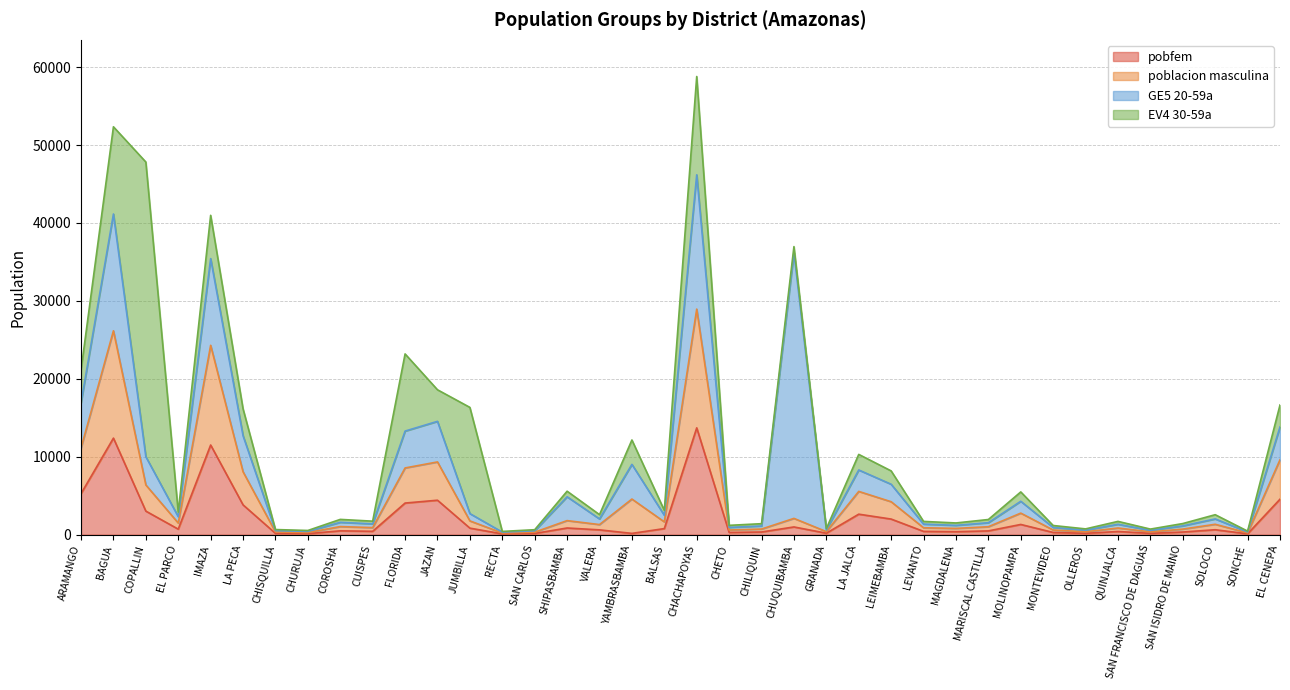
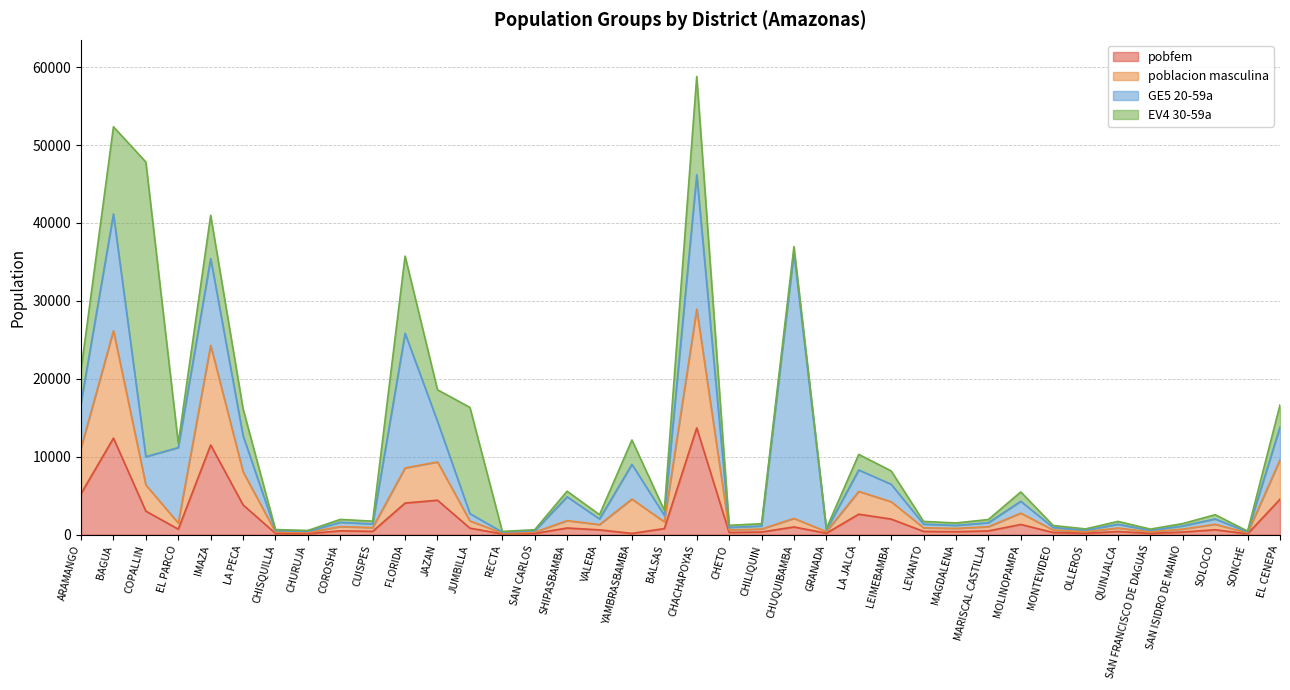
  {
    "GE5 20-59a": {
      "ARAMANGO": 6000,
      "BAGUA": 15000,
      "COPALLIN": 4000,
-     "EL PARCO": 1000,
+     "EL PARCO": 10000,
      "IMAZA": 11000,
      "LA PECA": 5000,
      "COROSHA": 1000,
      "CUISPES": 0,
-     "FLORIDA": 5000,
+     "FLORIDA": 17000,
      "JAZAN": 5000,
      "JUMBILLA": 1000,
      "SHIPASBAMBA": 3000,
      "VALERA": 1000,
      "YAMBRASBAMBA": 4000,
      "BALSAS": 1000,
      "CHACHAPOYAS": 17000,
      "CHUQUIBAMBA": 34000,
      "LA JALCA": 3000,
      "LEIMEBAMBA": 2000,
      "LEVANTO": 0,
      "MARISCAL CASTILLA": 1000,
      "MOLINOPAMPA": 2000,
      "QUINJALCA": 0,
      "SOLOCO": 1000,
      "EL CENEPA": 4000
    },
    "EV4 30-59a": {
      "ARAMANGO": 4000,
      "BAGUA": 11000,
      "COPALLIN": 38000,
      "EL PARCO": 1000,
      "IMAZA": 6000,
      "LA PECA": 3000,
      "COROSHA": 0,
      "CUISPES": 0,
      "FLORIDA": 10000,
      "JAZAN": 4000,
      "JUMBILLA": 14000,
      "SHIPASBAMBA": 1000,
      "VALERA": 1000,
      "YAMBRASBAMBA": 3000,
      "BALSAS": 1000,
      "CHACHAPOYAS": 13000,
      "CHUQUIBAMBA": 1000,
      "LA JALCA": 2000,
      "LEIMEBAMBA": 2000,
      "LEVANTO": 0,
      "MARISCAL CASTILLA": 0,
      "MOLINOPAMPA": 1000,
      "QUINJALCA": 0,
      "SOLOCO": 1000,
      "EL CENEPA": 3000
    }
  }
